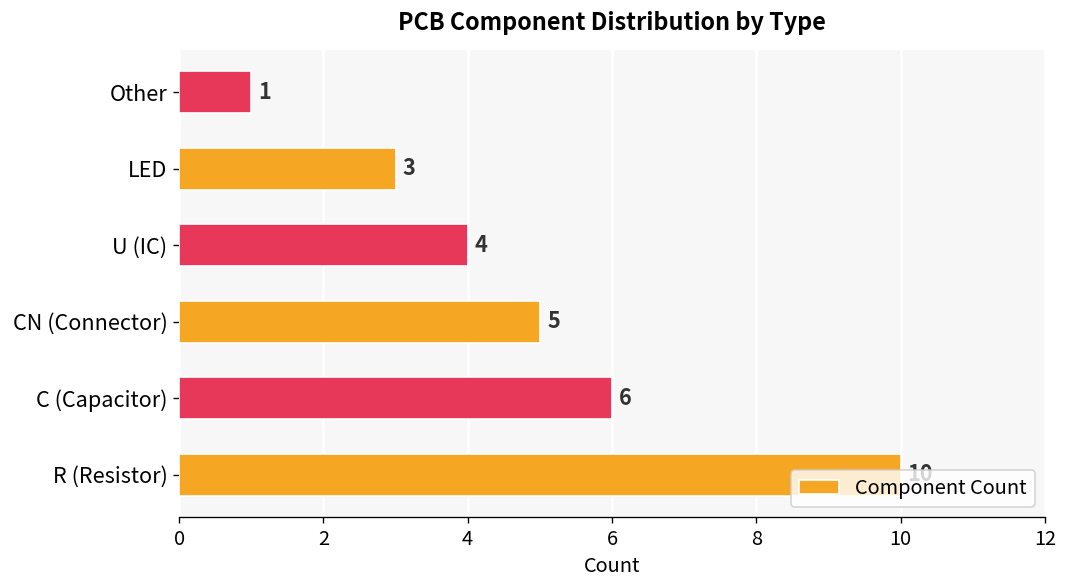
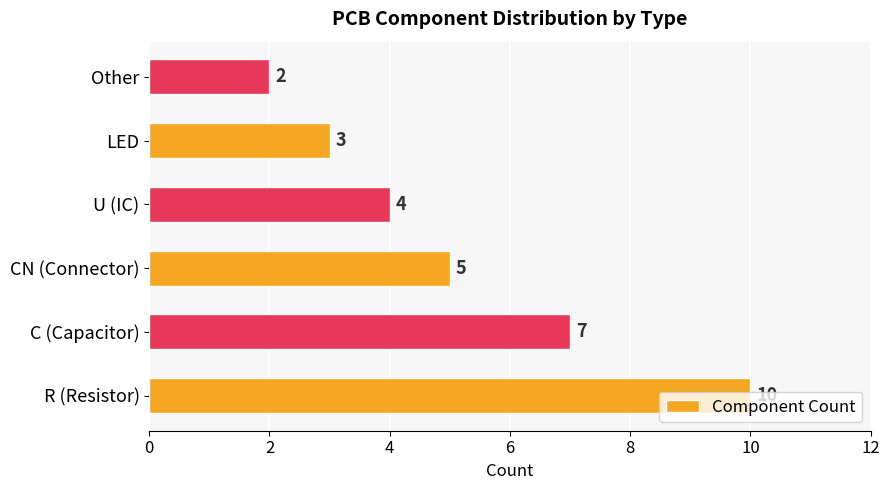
  {
-   "Other": 1,
+   "Other": 2,
    "LED": 3,
    "U (IC)": 4,
    "CN (Connector)": 5,
-   "C (Capacitor)": 6
+   "C (Capacitor)": 7
  }
